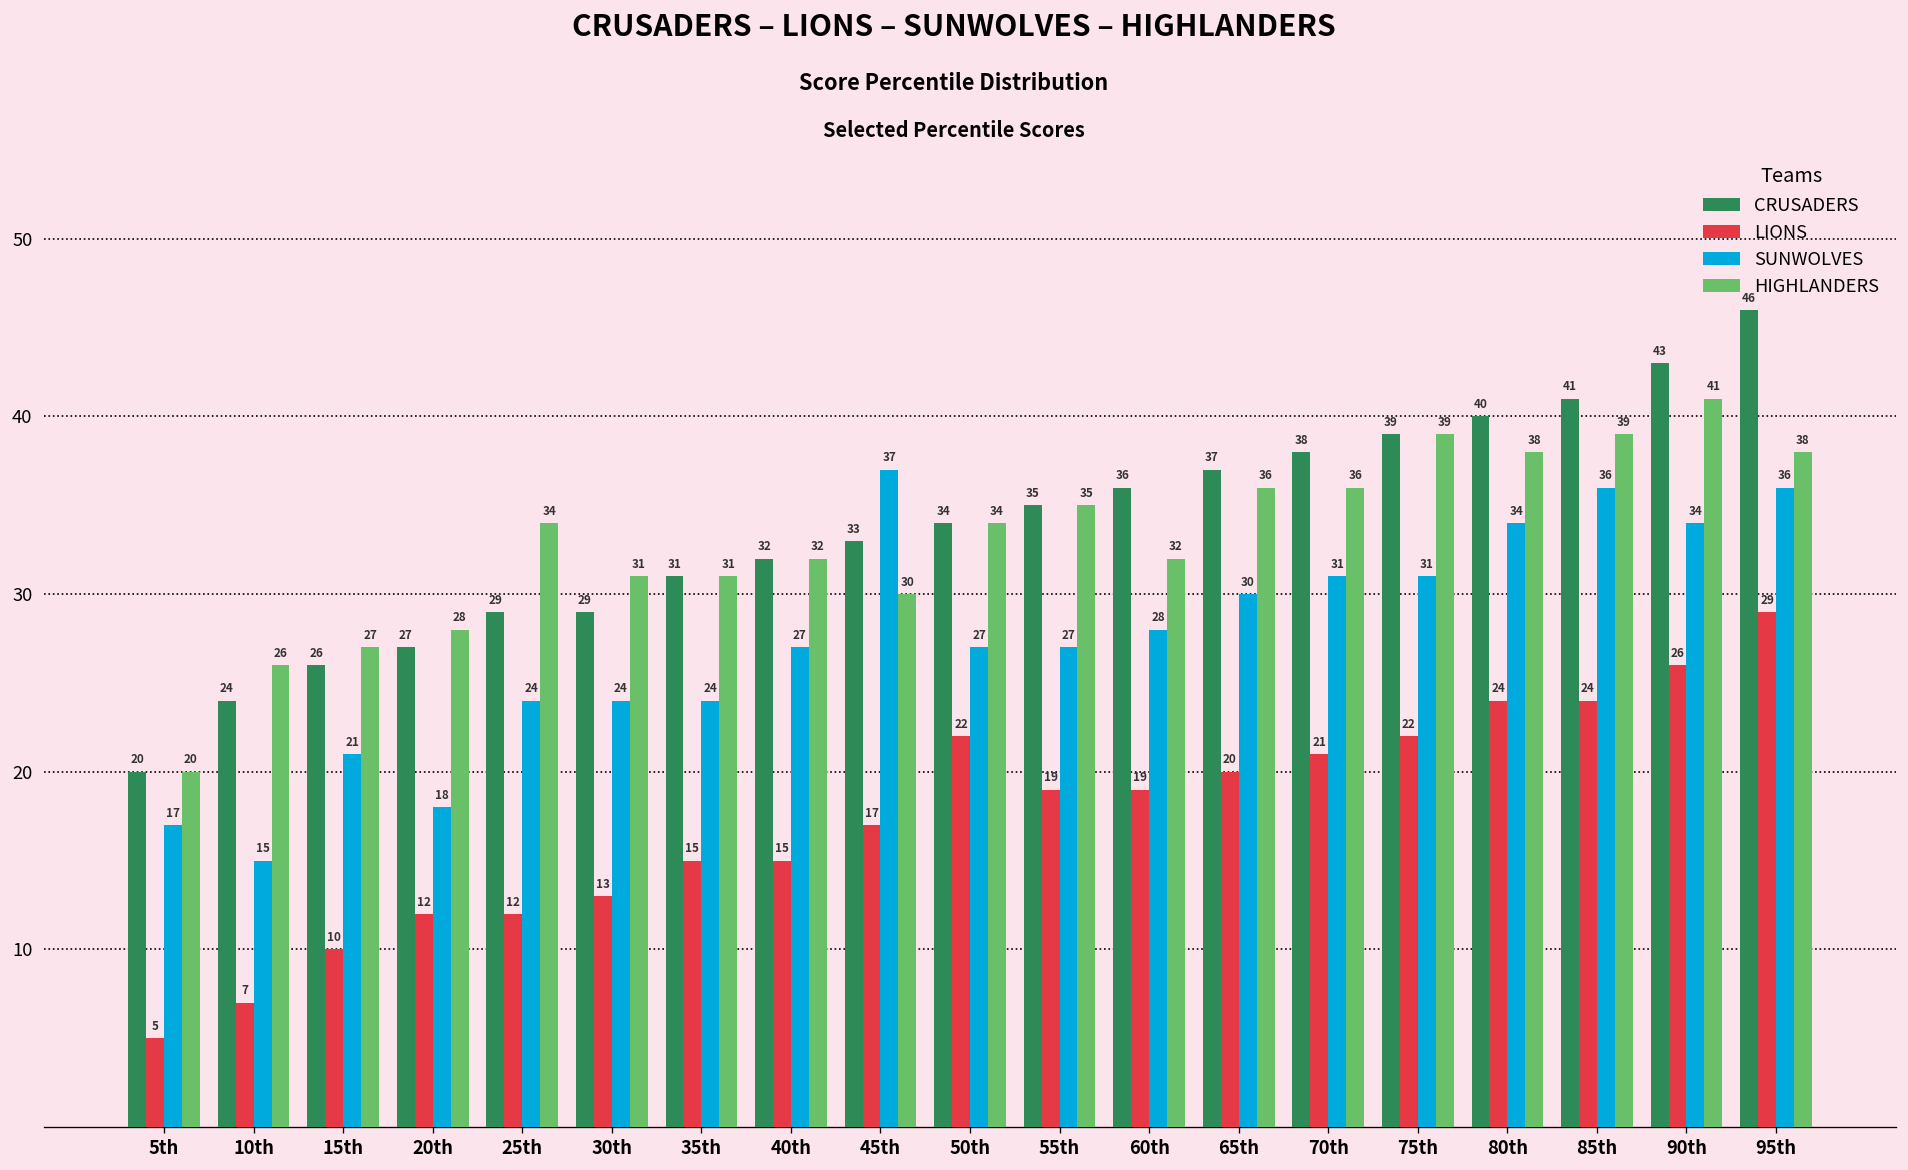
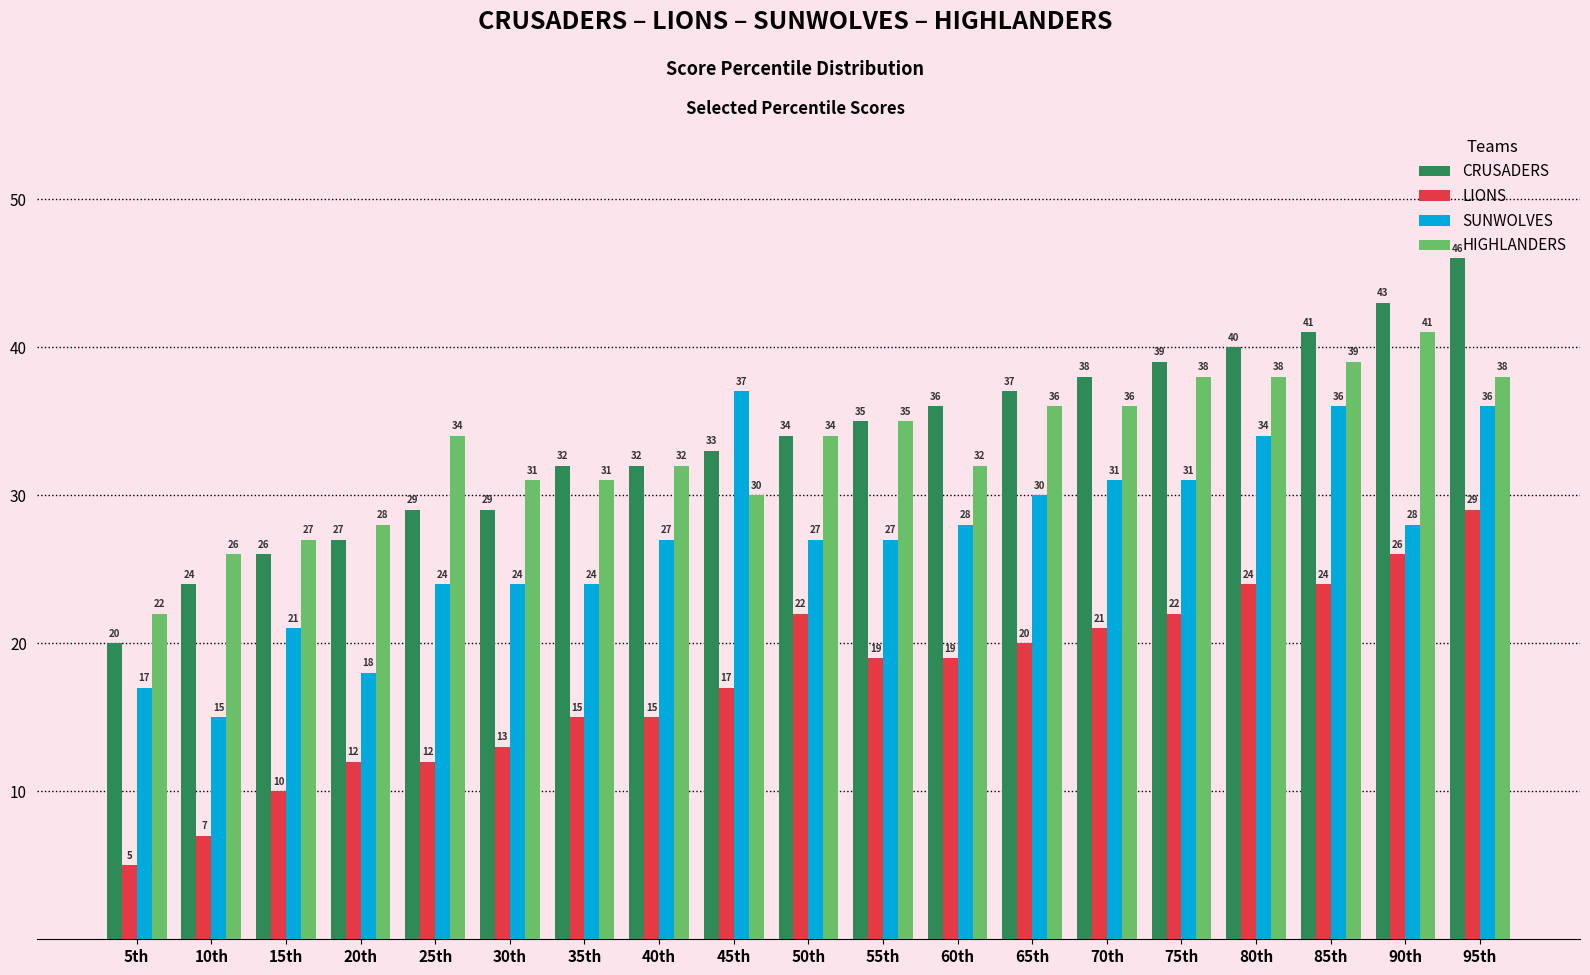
  {
    "CRUSADERS": {
      "5th": 20,
      "10th": 24,
      "15th": 26,
      "20th": 27,
      "25th": 29,
      "30th": 29,
-     "35th": 31,
+     "35th": 32,
      "40th": 32,
      "45th": 33,
      "50th": 34,
      "55th": 35,
      "60th": 36,
      "65th": 37,
      "70th": 38,
      "75th": 39,
      "80th": 40,
      "85th": 41,
      "90th": 43,
      "95th": 46
    },
    "LIONS": {
      "5th": 5,
      "10th": 7,
      "15th": 10,
      "20th": 12,
      "25th": 12,
      "30th": 13,
      "35th": 15,
      "40th": 15,
      "45th": 17,
      "50th": 22,
      "55th": 19,
      "60th": 19,
      "65th": 20,
      "70th": 21,
      "75th": 22,
      "80th": 24,
      "85th": 24,
      "90th": 26,
      "95th": 29
    },
    "SUNWOLVES": {
      "5th": 17,
      "10th": 15,
      "15th": 21,
      "20th": 18,
      "25th": 24,
      "30th": 24,
      "35th": 24,
      "40th": 27,
      "45th": 37,
      "50th": 27,
      "55th": 27,
      "60th": 28,
      "65th": 30,
      "70th": 31,
      "75th": 31,
      "80th": 34,
      "85th": 36,
-     "90th": 34,
+     "90th": 28,
      "95th": 36
    },
    "HIGHLANDERS": {
-     "5th": 20,
+     "5th": 22,
      "10th": 26,
      "15th": 27,
      "20th": 28,
      "25th": 34,
      "30th": 31,
      "35th": 31,
      "40th": 32,
      "45th": 30,
      "50th": 34,
      "55th": 35,
      "60th": 32,
      "65th": 36,
      "70th": 36,
-     "75th": 39,
+     "75th": 38,
      "80th": 38,
      "85th": 39,
      "90th": 41,
      "95th": 38
    }
  }
